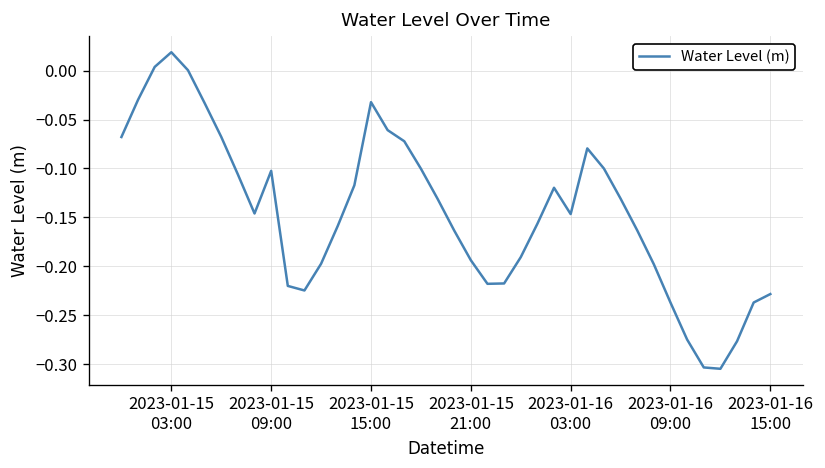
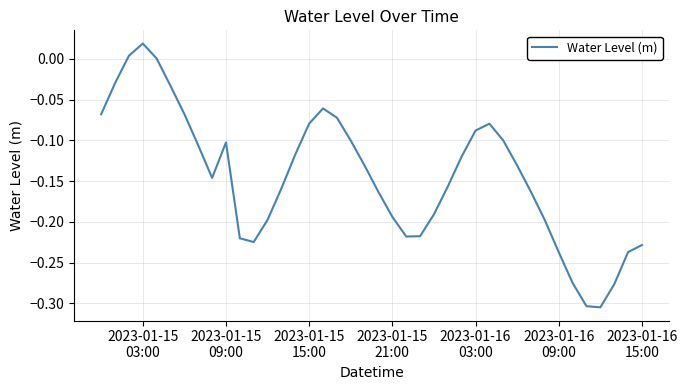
  {
    "2023-01-15 03:00": 0.02,
    "2023-01-15 09:00": -0.10,
-   "2023-01-15 15:00": -0.03,
+   "2023-01-15 15:00": -0.08,
    "2023-01-15 21:00": -0.19,
-   "2023-01-16 03:00": -0.15,
+   "2023-01-16 03:00": -0.09,
    "2023-01-16 09:00": -0.24,
    "2023-01-16 15:00": -0.23
  }
